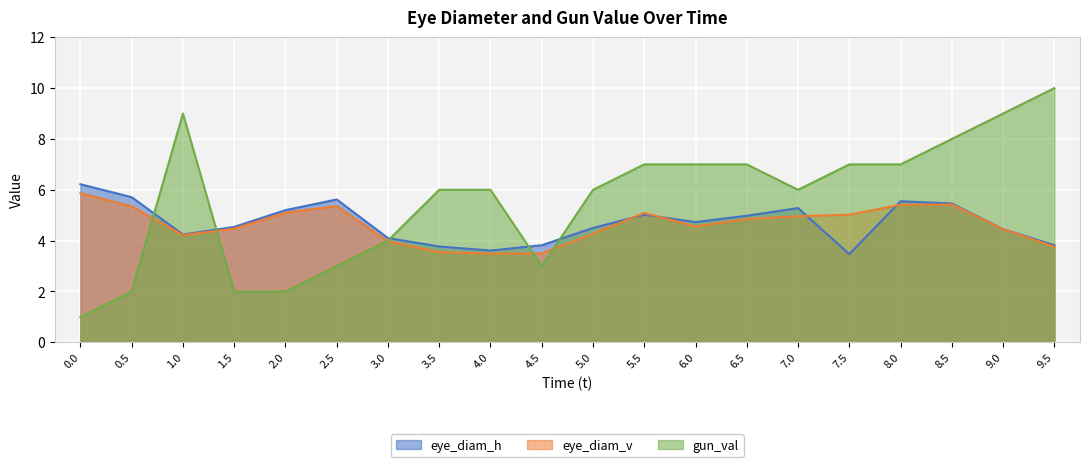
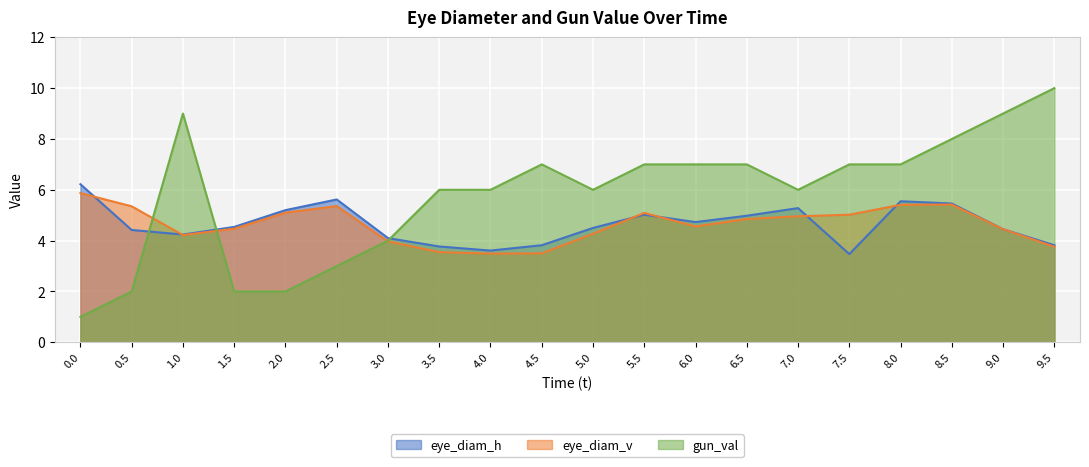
  {
    "eye_diam_h": {
      "0.0": 6.2,
-     "0.5": 5.7,
+     "0.5": 4.4,
      "2.5": 5.6,
      "3.0": 4.1,
      "3.5": 3.8,
      "4.0": 3.6,
      "4.5": 3.8,
      "5.0": 4.5,
      "6.0": 4.7,
      "6.5": 5.0,
      "7.0": 5.3,
      "7.5": 3.5,
      "8.0": 5.6
    },
    "eye_diam_v": {
      "0.0": 5.9,
      "0.5": 5.4,
      "2.5": 5.4,
      "3.5": 3.6,
      "4.0": 3.5,
      "4.5": 3.5,
      "5.0": 4.3,
      "6.0": 4.6,
      "6.5": 4.9,
      "7.0": 5.0,
      "7.5": 5.0,
      "8.0": 5.4
    },
    "gun_val": {
      "0.0": 1,
      "0.5": 2,
      "1.0": 9,
      "1.5": 2,
      "2.0": 2,
      "2.5": 3,
      "3.5": 6,
      "4.0": 6,
-     "4.5": 3,
+     "4.5": 7,
      "5.0": 6,
      "5.5": 7,
      "6.0": 7,
      "6.5": 7,
      "7.0": 6,
      "7.5": 7,
      "8.0": 7,
      "8.5": 8,
      "9.0": 9,
      "9.5": 10
    }
  }
